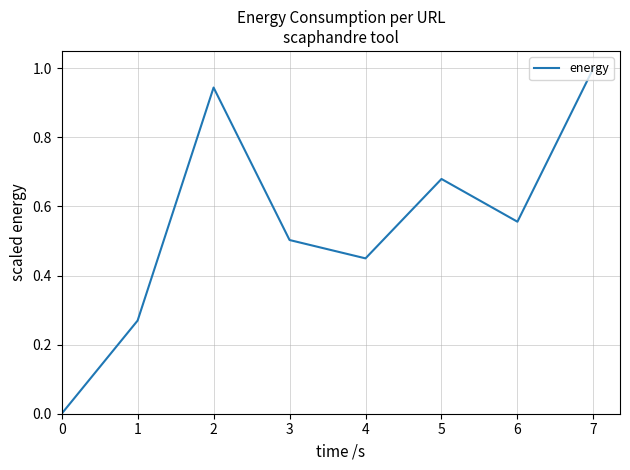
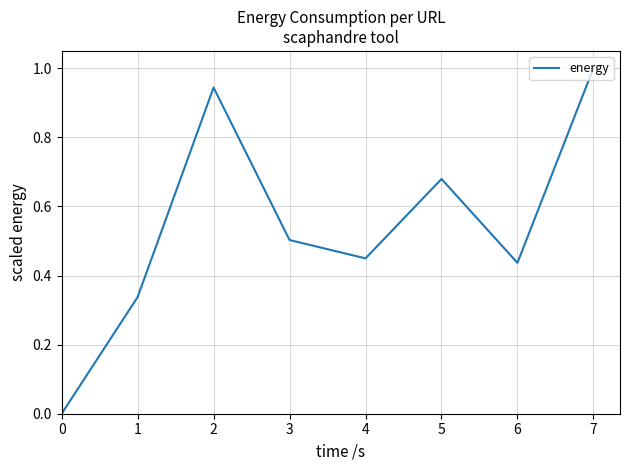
  {
    "0": 0.00,
-   "1": 0.27,
+   "1": 0.34,
    "2": 0.94,
    "3": 0.50,
    "4": 0.45,
    "5": 0.68,
-   "6": 0.56
+   "6": 0.44
  }
